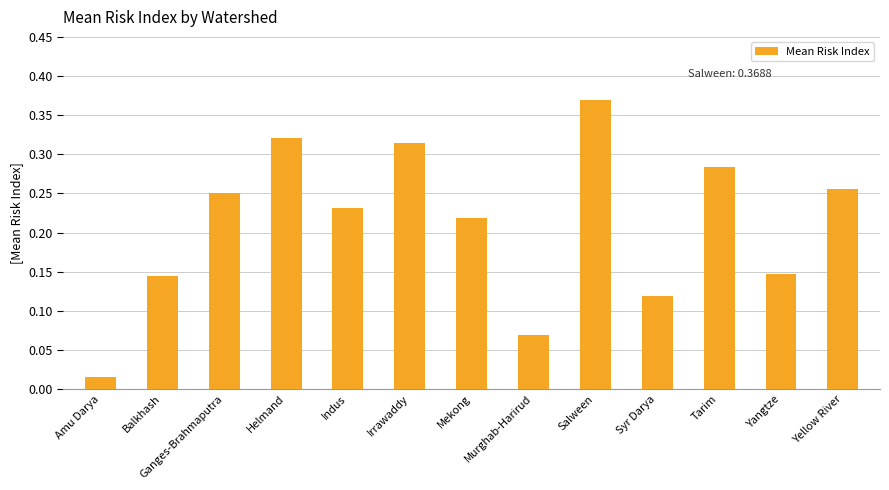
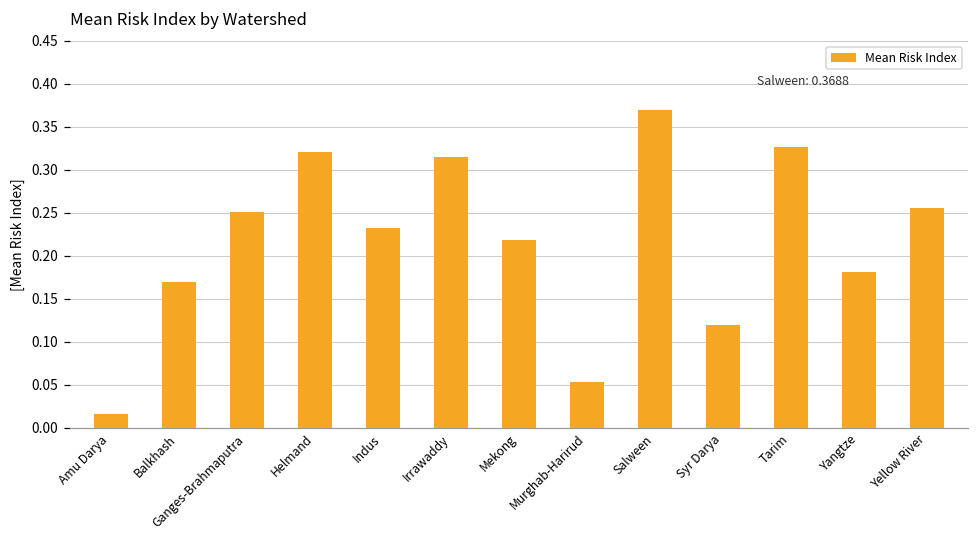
  {
    "Amu Darya": 0.02,
-   "Balkhash": 0.14,
+   "Balkhash": 0.17,
    "Ganges-Brahmaputra": 0.25,
    "Helmand": 0.32,
    "Indus": 0.23,
    "Irrawaddy": 0.31,
    "Mekong": 0.22,
-   "Murghab-Harirud": 0.07,
+   "Murghab-Harirud": 0.05,
    "Salween": 0.37,
    "Syr Darya": 0.12,
-   "Tarim": 0.28,
-   "Yangtze": 0.15,
+   "Tarim": 0.33,
+   "Yangtze": 0.18,
    "Yellow River": 0.26
  }
